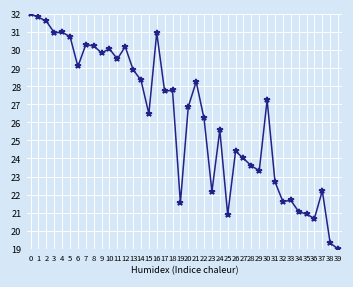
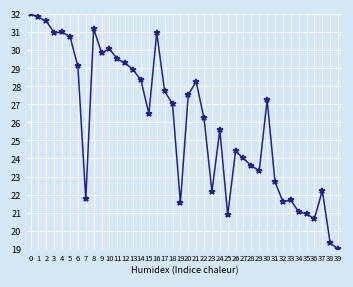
  {
    "0": 32.0,
    "1": 31.8,
    "2": 31.6,
    "3": 31.0,
    "4": 31.0,
    "5": 30.7,
    "6": 29.1,
-   "7": 30.3,
-   "8": 30.2,
+   "7": 21.7,
+   "8": 31.2,
    "9": 29.8,
    "10": 30.1,
    "11": 29.5,
-   "12": 30.2,
+   "12": 29.3,
    "13": 28.9,
    "14": 28.3,
    "15": 26.5,
    "16": 31.0,
    "17": 27.7,
-   "18": 27.8,
+   "18": 27.0,
    "19": 21.5,
-   "20": 26.9,
+   "20": 27.5,
    "21": 28.3,
    "22": 26.2,
    "23": 22.2,
    "24": 25.6,
    "25": 20.9,
    "26": 24.4,
    "27": 24.0,
    "28": 23.6,
    "29": 23.3,
    "30": 27.2,
    "31": 22.7,
    "32": 21.6,
    "33": 21.7,
    "34": 21.1,
    "35": 20.9,
    "36": 20.7,
    "37": 22.2,
    "38": 19.3,
    "39": 19.0
  }
